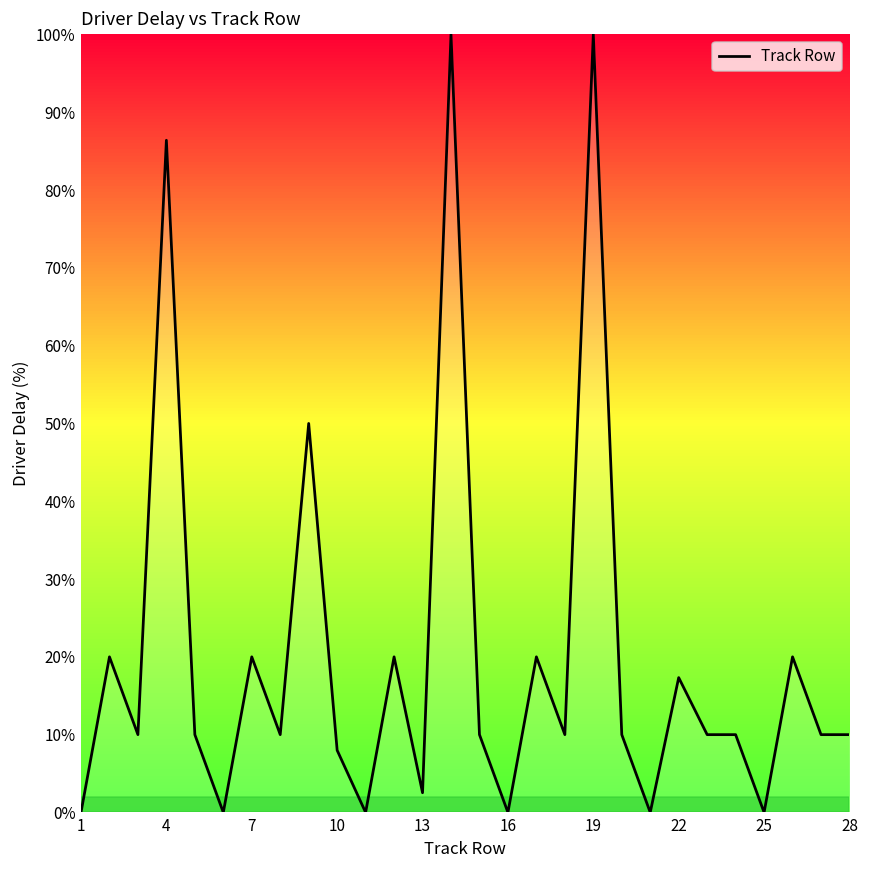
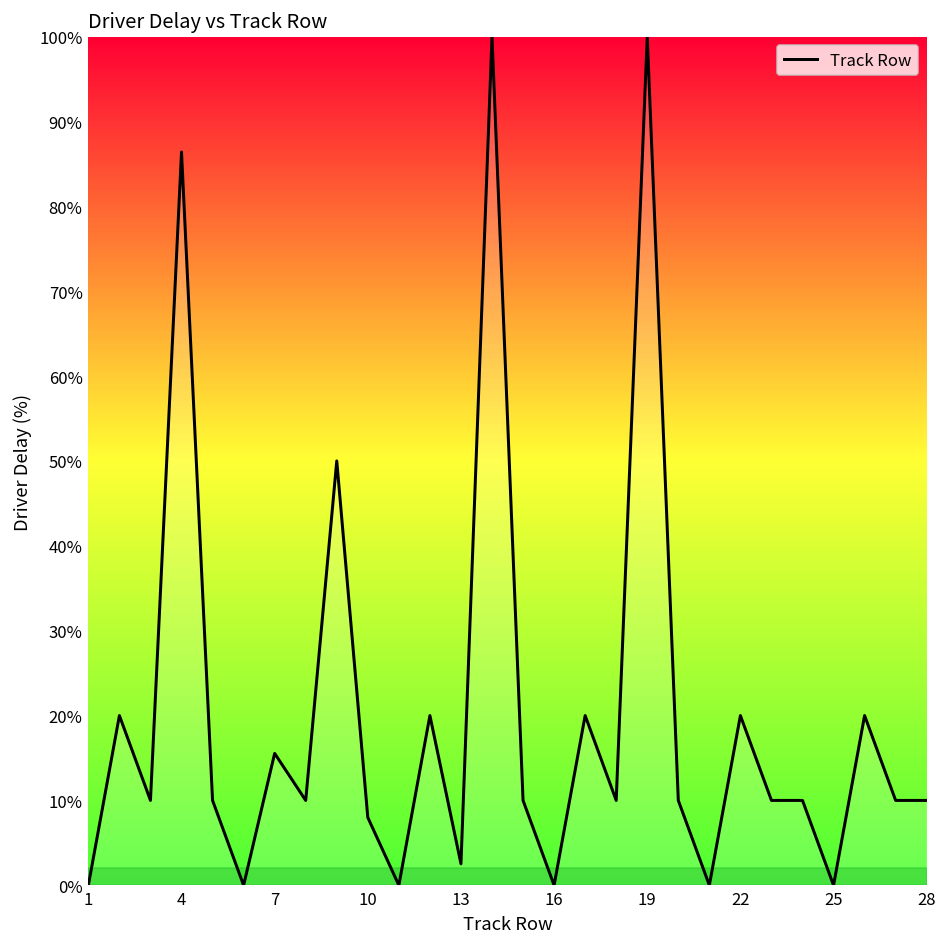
  {
    "4": "86%",
-   "7": "20%",
+   "7": "16%",
    "10": "8%",
    "13": "3%",
    "19": "100%",
-   "22": "17%",
+   "22": "20%",
    "28": "10%"
  }
